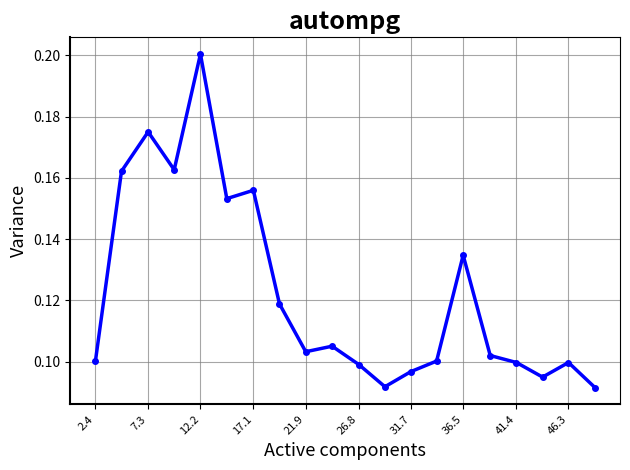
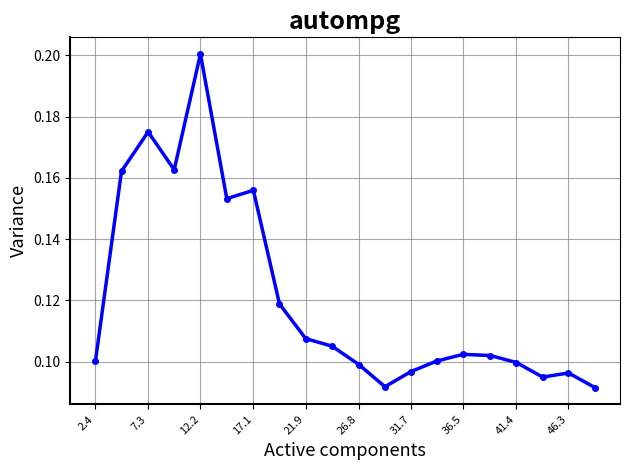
  {
    "2.4": 0.100,
    "7.3": 0.175,
    "12.2": 0.200,
    "17.1": 0.156,
-   "21.9": 0.103,
+   "21.9": 0.108,
    "26.8": 0.099,
    "31.7": 0.097,
-   "36.5": 0.135,
+   "36.5": 0.102,
    "41.4": 0.100,
-   "46.3": 0.100
+   "46.3": 0.096
  }
